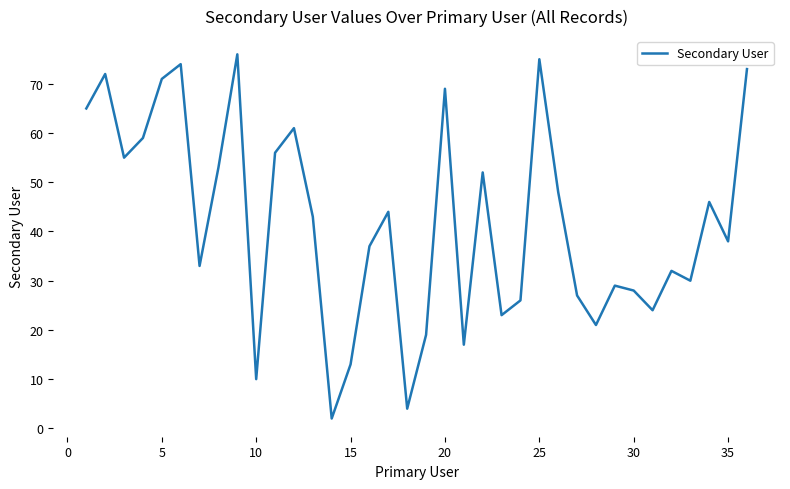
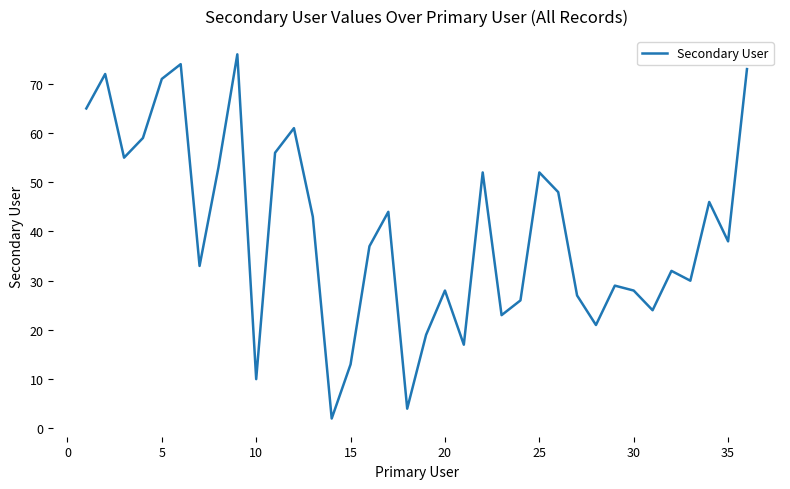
  {
    "5": 71,
    "10": 10,
    "15": 13,
-   "20": 69,
-   "25": 75,
+   "20": 28,
+   "25": 52,
    "30": 28,
    "35": 38
  }
